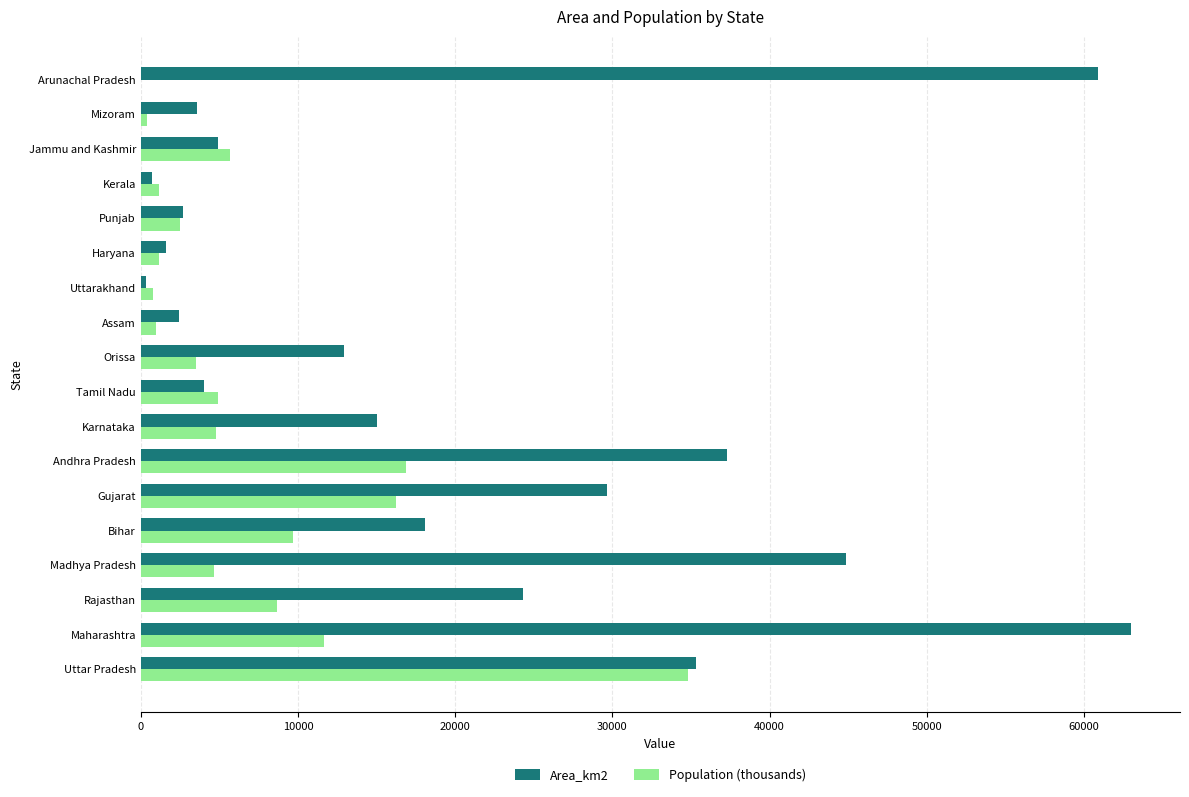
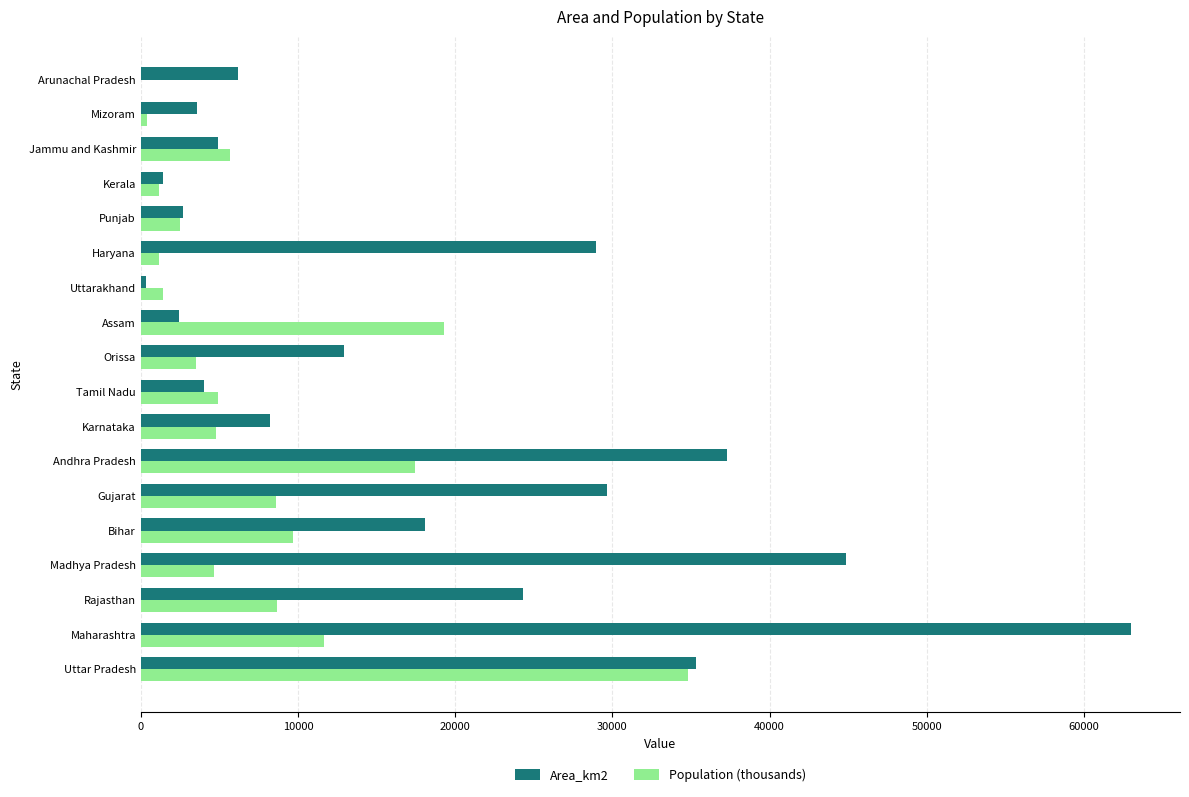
  {
    "Area_km2": {
-     "Arunachal Pradesh": 60900,
+     "Arunachal Pradesh": 6200,
      "Mizoram": 3600,
      "Jammu and Kashmir": 4900,
-     "Kerala": 700,
+     "Kerala": 1400,
      "Punjab": 2700,
-     "Haryana": 1600,
+     "Haryana": 28900,
      "Uttarakhand": 300,
      "Assam": 2500,
      "Orissa": 13000,
      "Tamil Nadu": 4000,
-     "Karnataka": 15100,
+     "Karnataka": 8300,
      "Andhra Pradesh": 37300,
      "Gujarat": 29700,
      "Bihar": 18100,
      "Madhya Pradesh": 44900,
      "Rajasthan": 24300,
      "Maharashtra": 63000,
      "Uttar Pradesh": 35300
    },
    "Population (thousands)": {
      "Mizoram": 400,
      "Jammu and Kashmir": 5700,
      "Kerala": 1100,
      "Punjab": 2500,
      "Haryana": 1100,
-     "Uttarakhand": 800,
-     "Assam": 1000,
+     "Uttarakhand": 1400,
+     "Assam": 19300,
      "Orissa": 3500,
      "Tamil Nadu": 4900,
      "Karnataka": 4800,
-     "Andhra Pradesh": 16900,
-     "Gujarat": 16200,
+     "Andhra Pradesh": 17500,
+     "Gujarat": 8600,
      "Bihar": 9700,
      "Madhya Pradesh": 4600,
      "Rajasthan": 8700,
      "Maharashtra": 11600,
      "Uttar Pradesh": 34800
    }
  }
